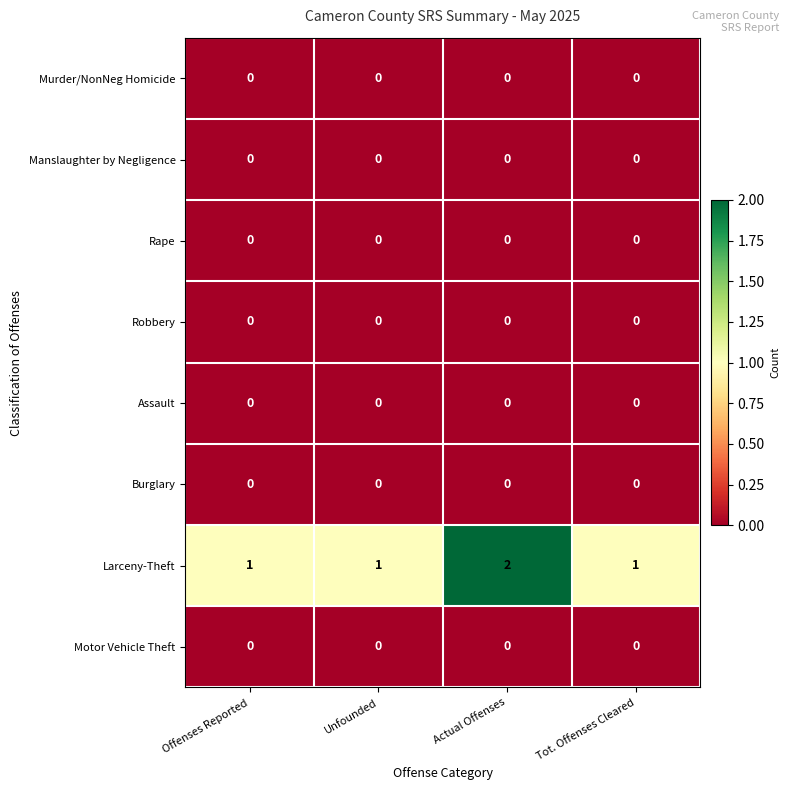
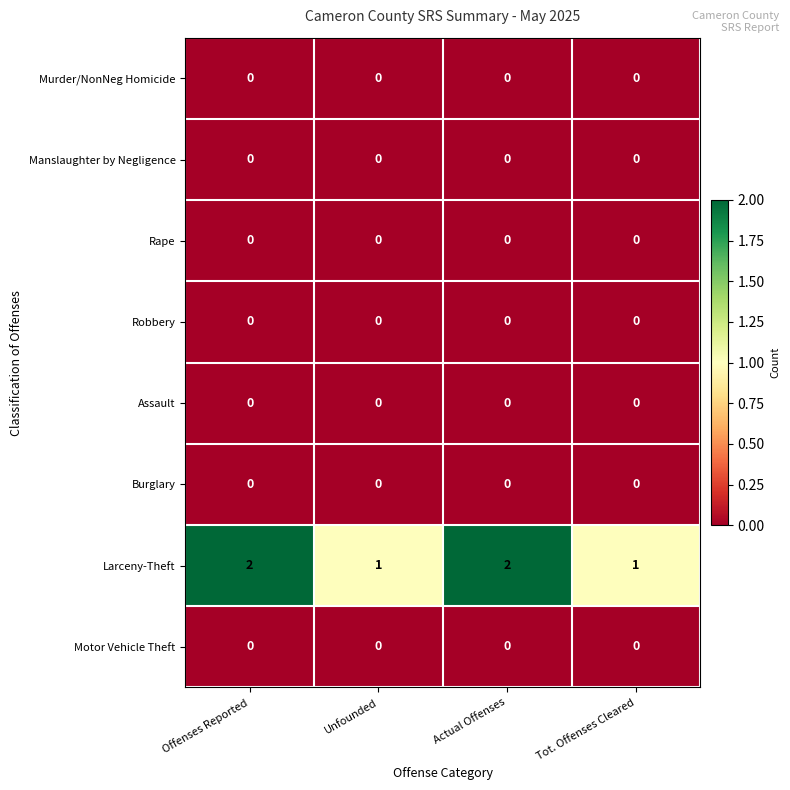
  {
    "Murder/NonNeg Homicide": {
      "Offenses Reported": 0,
      "Unfounded": 0,
      "Actual Offenses": 0,
      "Tot. Offenses Cleared": 0
    },
    "Manslaughter by Negligence": {
      "Offenses Reported": 0,
      "Unfounded": 0,
      "Actual Offenses": 0,
      "Tot. Offenses Cleared": 0
    },
    "Rape": {
      "Offenses Reported": 0,
      "Unfounded": 0,
      "Actual Offenses": 0,
      "Tot. Offenses Cleared": 0
    },
    "Robbery": {
      "Offenses Reported": 0,
      "Unfounded": 0,
      "Actual Offenses": 0,
      "Tot. Offenses Cleared": 0
    },
    "Assault": {
      "Offenses Reported": 0,
      "Unfounded": 0,
      "Actual Offenses": 0,
      "Tot. Offenses Cleared": 0
    },
    "Burglary": {
      "Offenses Reported": 0,
      "Unfounded": 0,
      "Actual Offenses": 0,
      "Tot. Offenses Cleared": 0
    },
    "Larceny-Theft": {
-     "Offenses Reported": 1,
+     "Offenses Reported": 2,
      "Unfounded": 1,
      "Actual Offenses": 2,
      "Tot. Offenses Cleared": 1
    },
    "Motor Vehicle Theft": {
      "Offenses Reported": 0,
      "Unfounded": 0,
      "Actual Offenses": 0,
      "Tot. Offenses Cleared": 0
    }
  }
